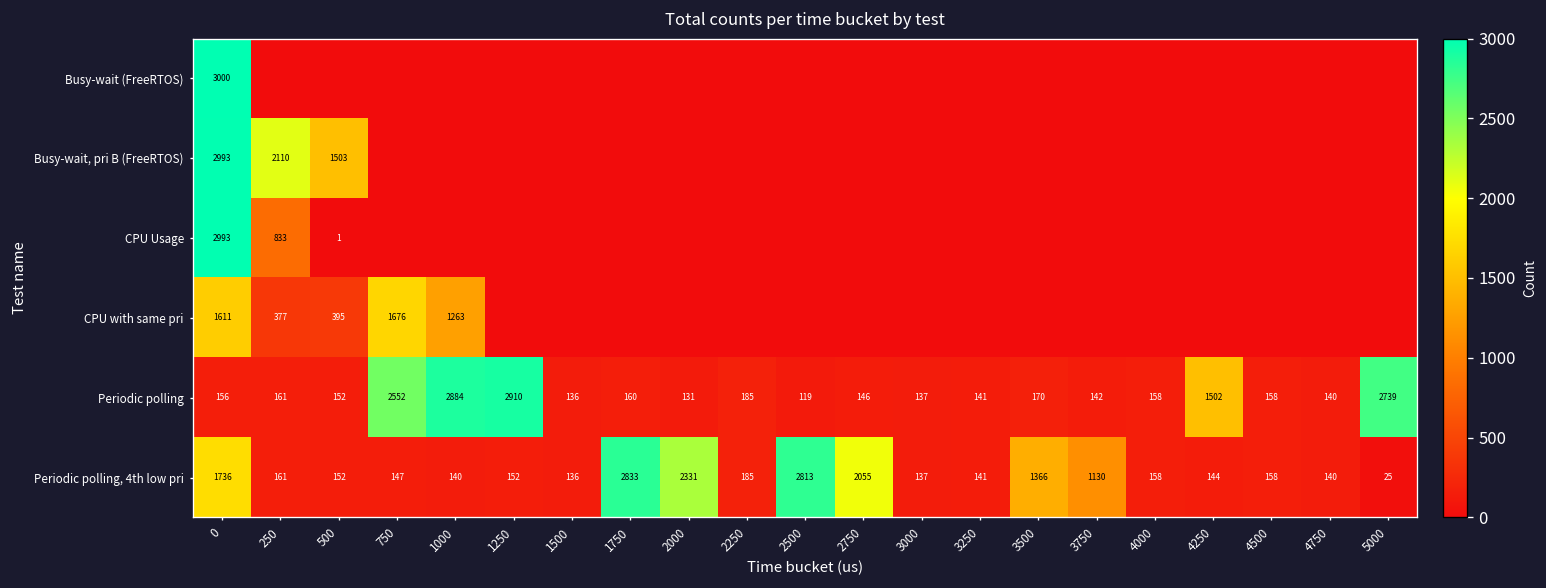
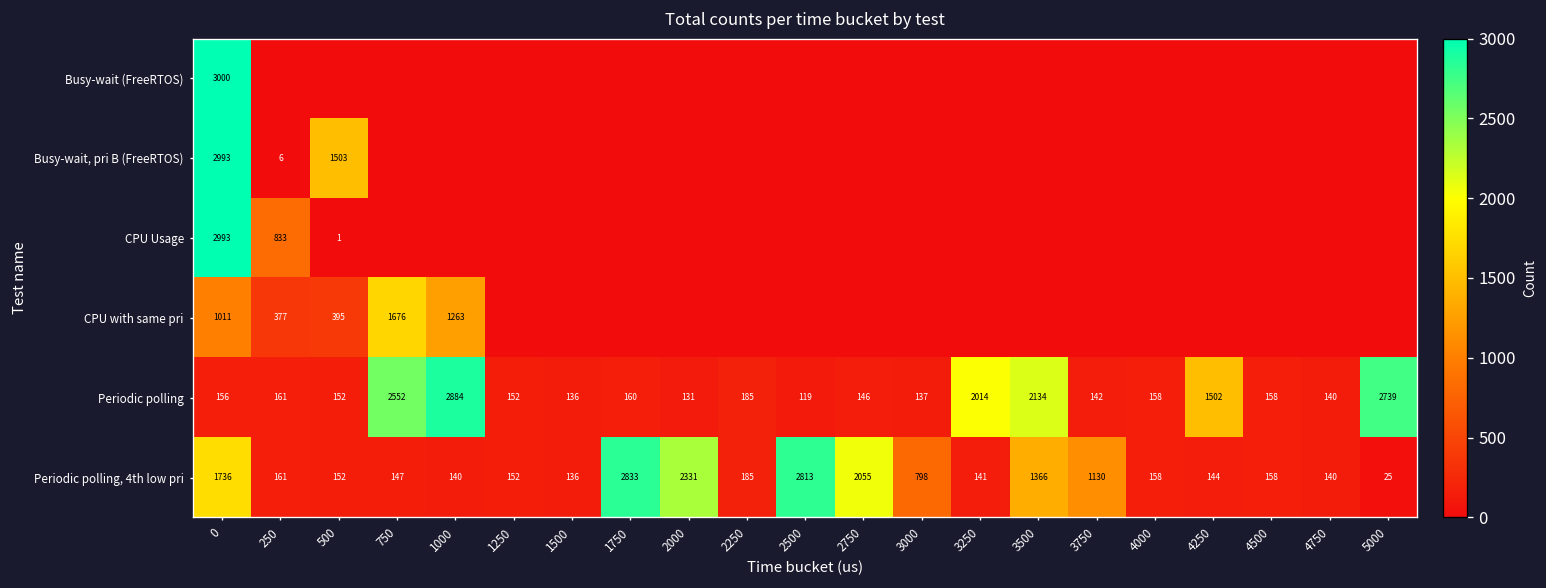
  {
    "Busy-wait (FreeRTOS)": {
      "0": 3000
    },
    "Busy-wait, pri B (FreeRTOS)": {
      "0": 2993,
-     "250": 2110,
+     "250": 6,
      "500": 1503
    },
    "CPU Usage": {
      "0": 2993,
      "250": 833,
      "500": 1
    },
    "CPU with same pri": {
-     "0": 1611,
+     "0": 1011,
      "250": 377,
      "500": 395,
      "750": 1676,
      "1000": 1263
    },
    "Periodic polling": {
      "0": 156,
      "250": 161,
      "500": 152,
      "750": 2552,
      "1000": 2884,
-     "1250": 2910,
+     "1250": 152,
      "1500": 136,
      "1750": 160,
      "2000": 131,
      "2250": 185,
      "2500": 119,
      "2750": 146,
      "3000": 137,
-     "3250": 141,
-     "3500": 170,
+     "3250": 2014,
+     "3500": 2134,
      "3750": 142,
      "4000": 158,
      "4250": 1502,
      "4500": 158,
      "4750": 140,
      "5000": 2739
    },
    "Periodic polling, 4th low pri": {
      "0": 1736,
      "250": 161,
      "500": 152,
      "750": 147,
      "1000": 140,
      "1250": 152,
      "1500": 136,
      "1750": 2833,
      "2000": 2331,
      "2250": 185,
      "2500": 2813,
      "2750": 2055,
-     "3000": 137,
+     "3000": 798,
      "3250": 141,
      "3500": 1366,
      "3750": 1130,
      "4000": 158,
      "4250": 144,
      "4500": 158,
      "4750": 140,
      "5000": 25
    }
  }
